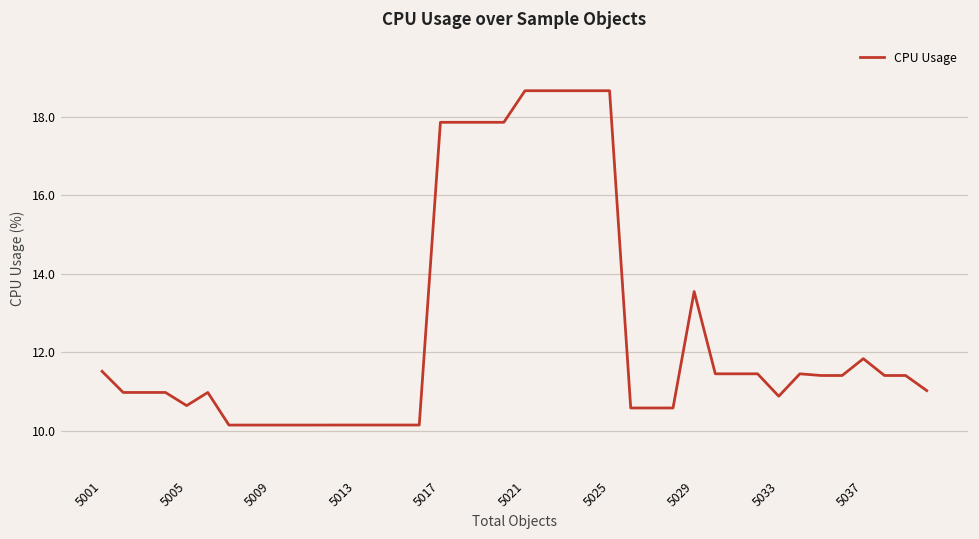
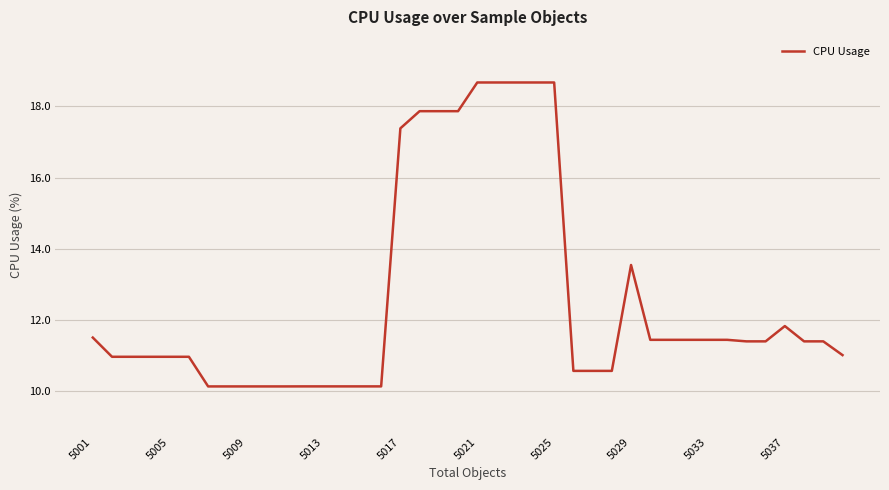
  {
    "5001": 11.5,
-   "5005": 10.6,
+   "5005": 11.0,
    "5009": 10.1,
    "5013": 10.1,
-   "5017": 17.9,
+   "5017": 17.4,
    "5021": 18.7,
    "5025": 18.7,
    "5029": 13.5,
-   "5033": 10.9,
+   "5033": 11.4,
    "5037": 11.8
  }
